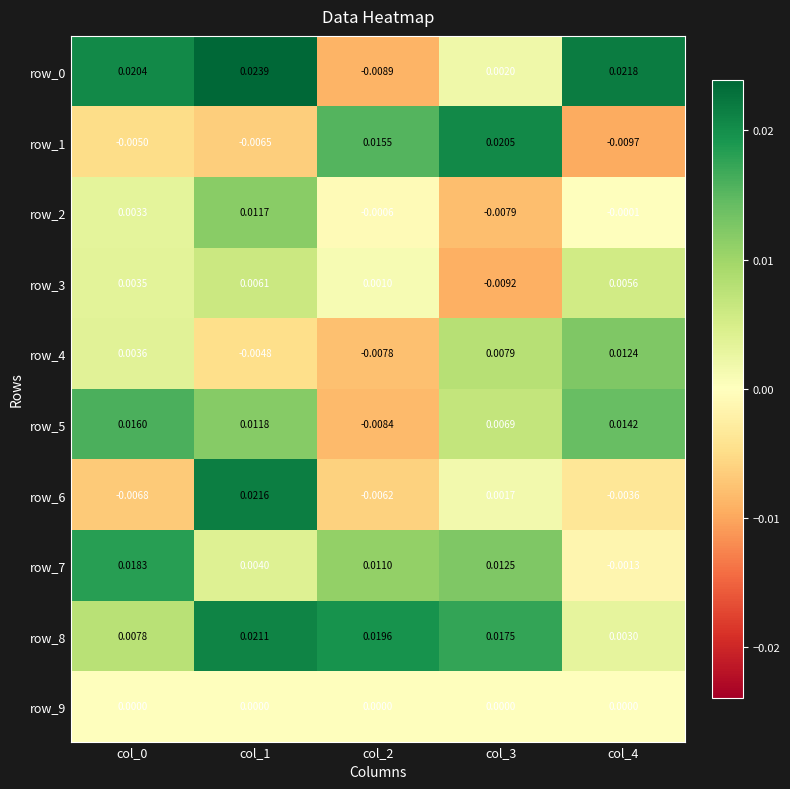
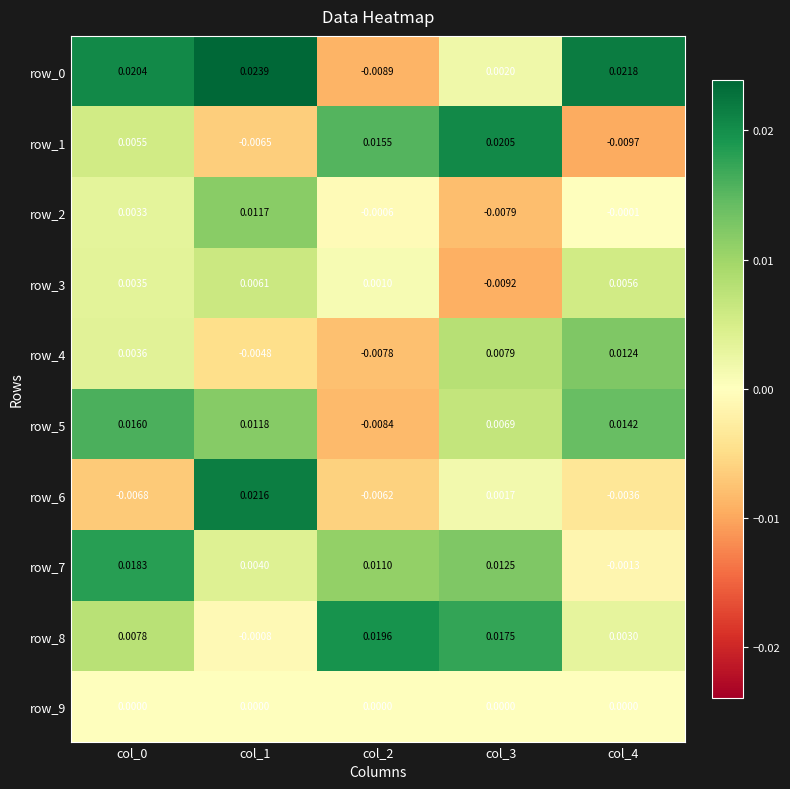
  {
    "row_0": {
      "col_0": 0.0204,
      "col_1": 0.0239,
      "col_2": -0.0089,
      "col_3": 0.0020,
      "col_4": 0.0218
    },
    "row_1": {
-     "col_0": -0.0050,
+     "col_0": 0.0055,
      "col_1": -0.0065,
      "col_2": 0.0155,
      "col_3": 0.0205,
      "col_4": -0.0097
    },
    "row_2": {
      "col_0": 0.0033,
      "col_1": 0.0117,
      "col_2": -0.0006,
      "col_3": -0.0079,
      "col_4": -0.0001
    },
    "row_3": {
      "col_0": 0.0035,
      "col_1": 0.0061,
      "col_2": 0.0010,
      "col_3": -0.0092,
      "col_4": 0.0056
    },
    "row_4": {
      "col_0": 0.0036,
      "col_1": -0.0048,
      "col_2": -0.0078,
      "col_3": 0.0079,
      "col_4": 0.0124
    },
    "row_5": {
      "col_0": 0.0160,
      "col_1": 0.0118,
      "col_2": -0.0084,
      "col_3": 0.0069,
      "col_4": 0.0142
    },
    "row_6": {
      "col_0": -0.0068,
      "col_1": 0.0216,
      "col_2": -0.0062,
      "col_3": 0.0017,
      "col_4": -0.0036
    },
    "row_7": {
      "col_0": 0.0183,
      "col_1": 0.0040,
      "col_2": 0.0110,
      "col_3": 0.0125,
      "col_4": -0.0013
    },
    "row_8": {
      "col_0": 0.0078,
-     "col_1": 0.0211,
+     "col_1": -0.0008,
      "col_2": 0.0196,
      "col_3": 0.0175,
      "col_4": 0.0030
    },
    "row_9": {
      "col_0": 0.0000,
      "col_1": 0.0000,
      "col_2": 0.0000,
      "col_3": 0.0000,
      "col_4": 0.0000
    }
  }
